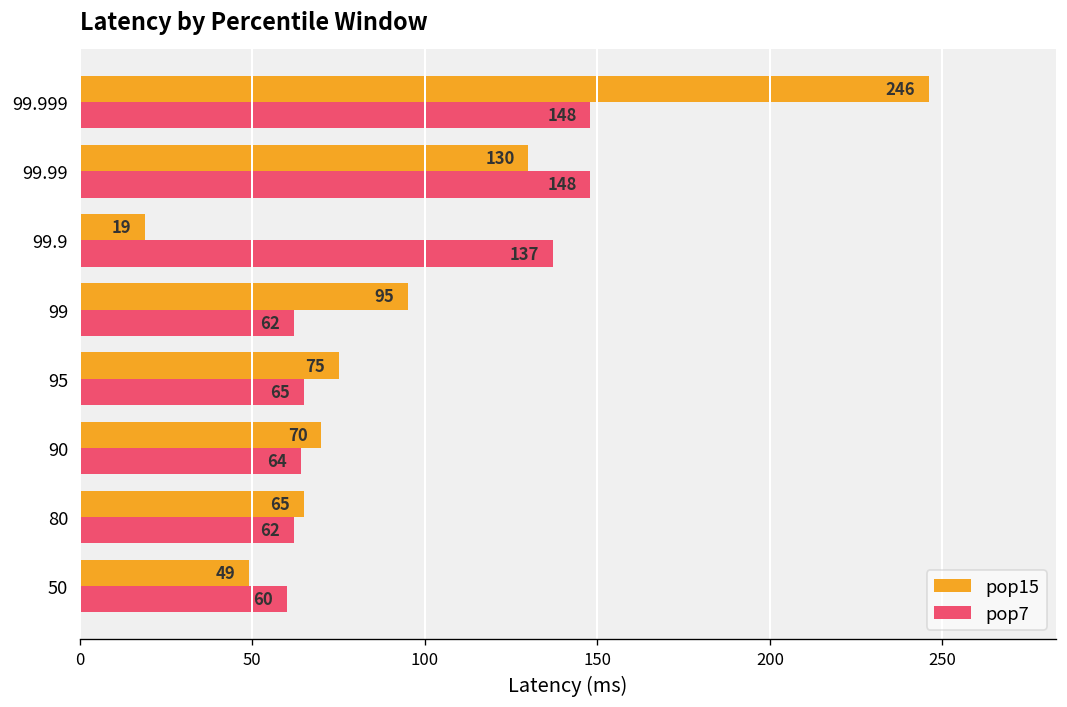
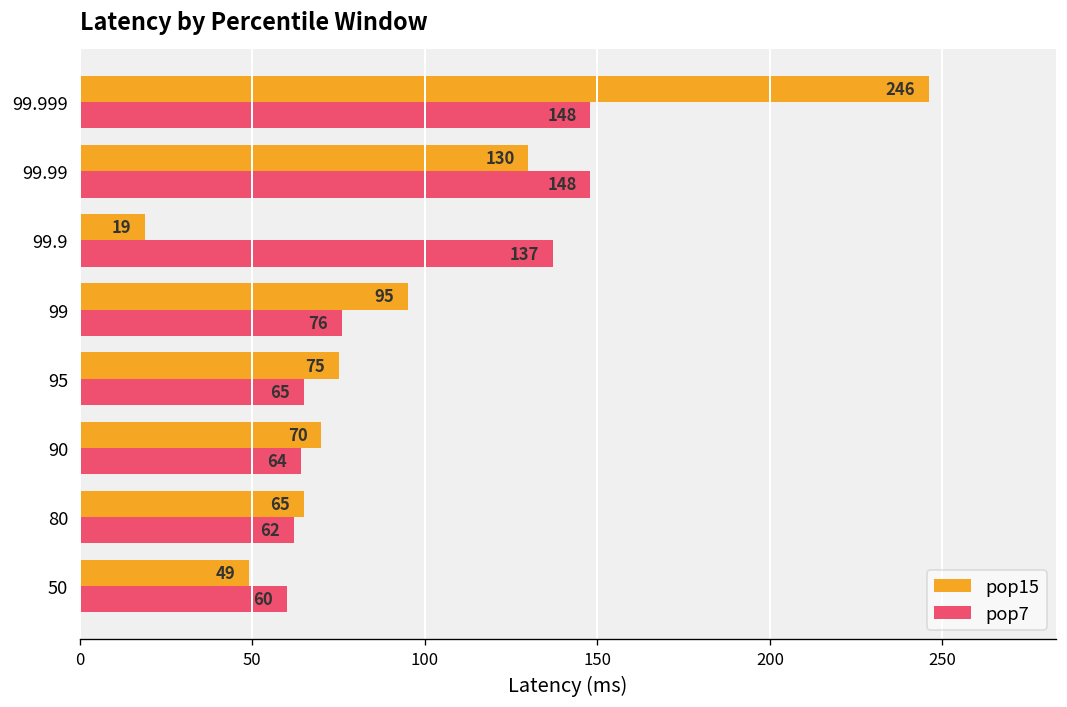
  {
    "pop15": {
      "99.999": 246,
      "99.99": 130,
      "99.9": 19,
      "99": 95,
      "95": 75,
      "90": 70,
      "80": 65,
      "50": 49
    },
    "pop7": {
      "99.999": 148,
      "99.99": 148,
      "99.9": 137,
-     "99": 62,
+     "99": 76,
      "95": 65,
      "90": 64,
      "80": 62,
      "50": 60
    }
  }
